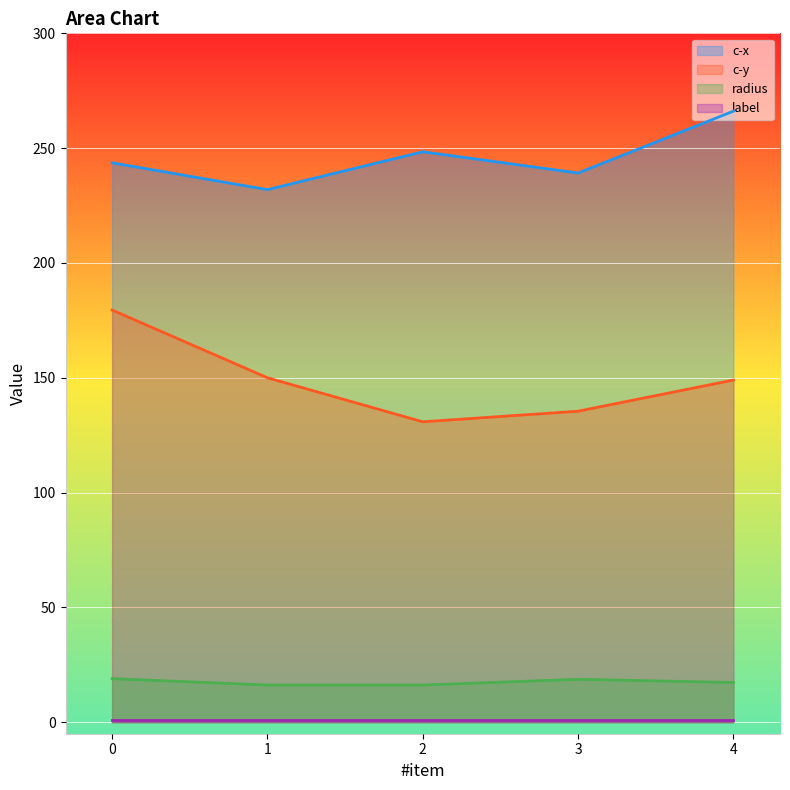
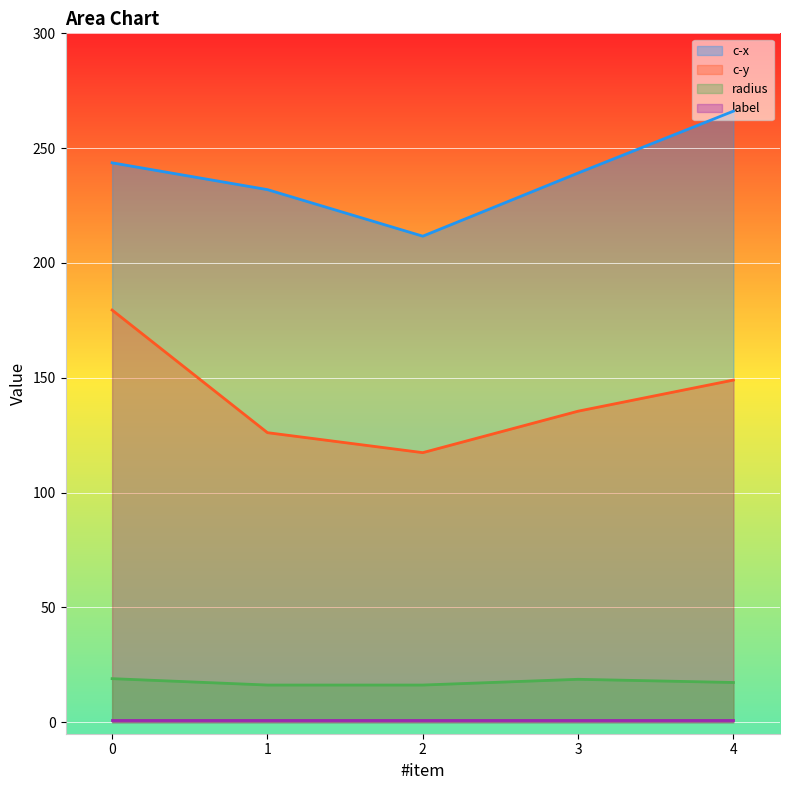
  {
    "c-x": {
      "0": 244,
      "1": 232,
-     "2": 248,
+     "2": 212,
      "3": 239
    },
    "c-y": {
      "0": 180,
-     "1": 150,
-     "2": 131,
+     "1": 126,
+     "2": 117,
      "3": 135,
      "4": 149
    },
    "radius": {
      "0": 19,
      "1": 16,
      "2": 16,
      "3": 19,
      "4": 17
    },
    "label": {
      "0": 1,
      "1": 1,
      "2": 1,
      "3": 1,
      "4": 1
    }
  }
